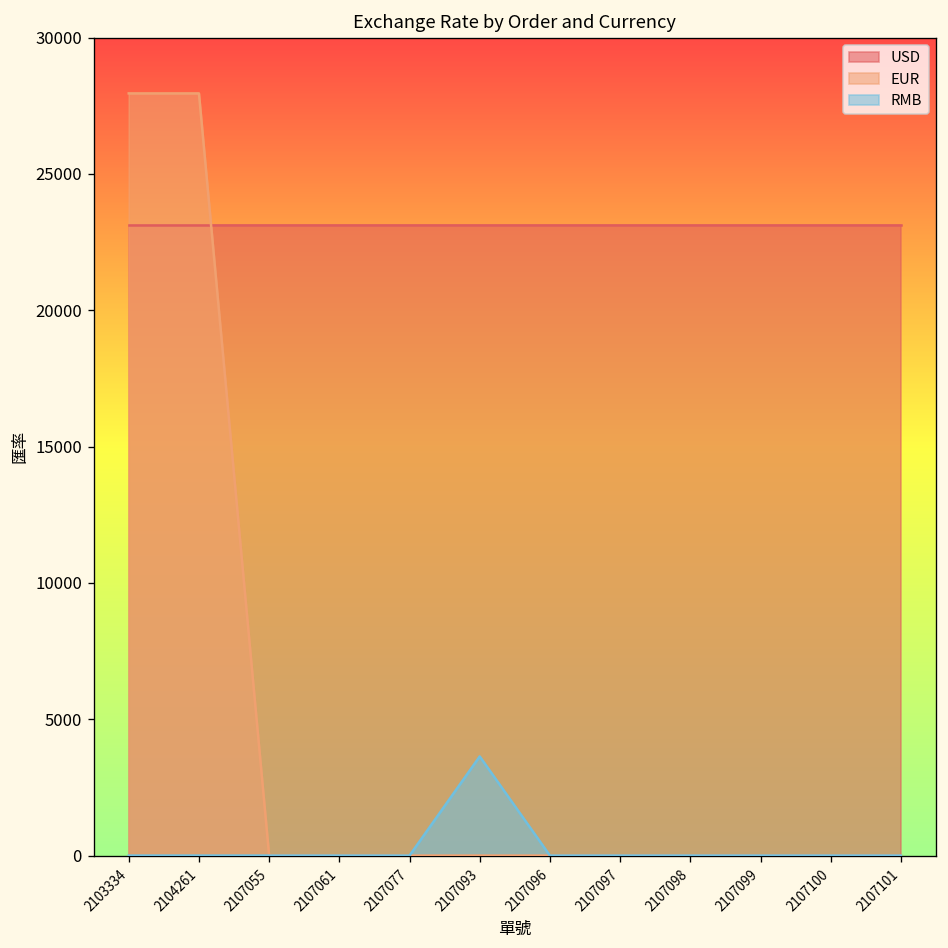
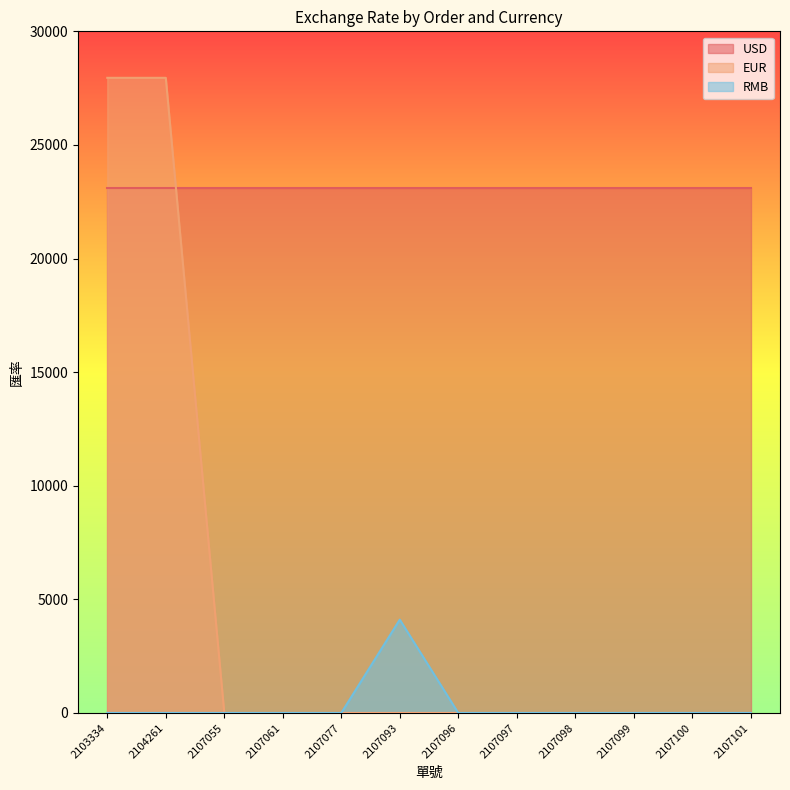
  {
    "RMB": {
      "2103334": 0,
      "2104261": 0,
-     "2107093": 3600
+     "2107093": 4100
    }
  }
